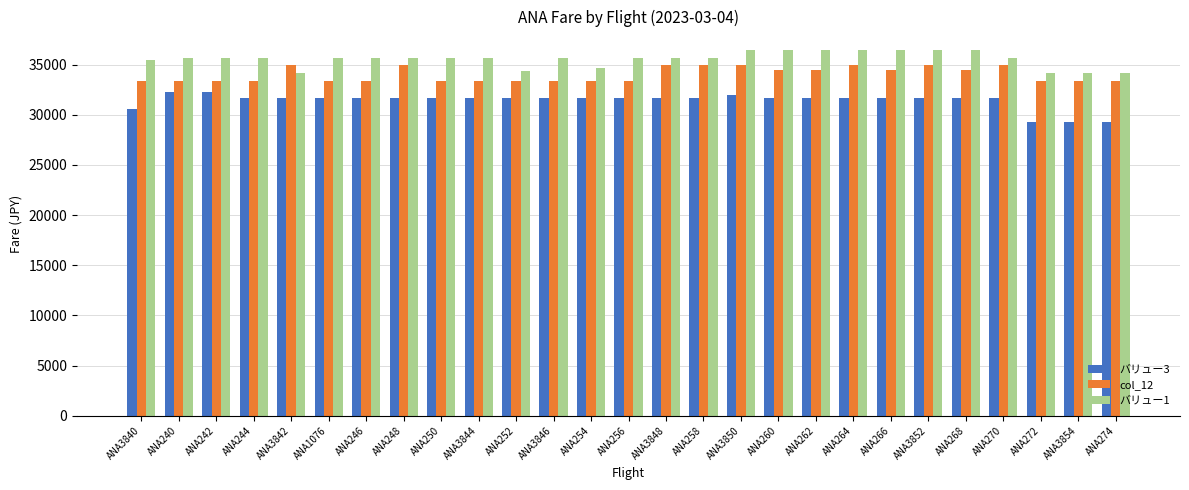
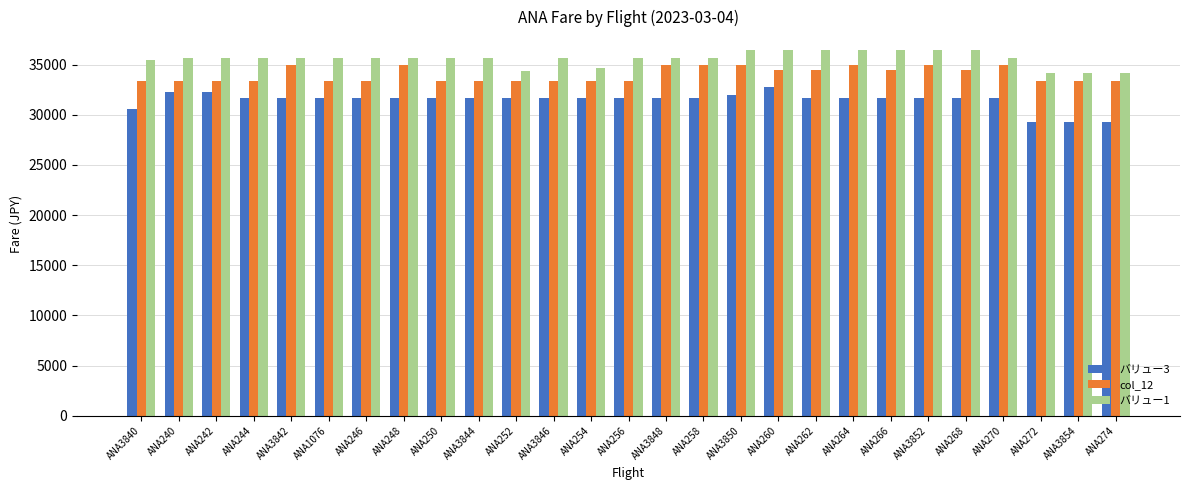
  {
    "バリュー3": {
      "ANA3840": 30600,
      "ANA240": 32300,
      "ANA242": 32300,
      "ANA244": 31700,
      "ANA3842": 31700,
      "ANA1076": 31700,
      "ANA246": 31700,
      "ANA248": 31700,
      "ANA250": 31700,
      "ANA3844": 31700,
      "ANA252": 31700,
      "ANA3846": 31700,
      "ANA254": 31700,
      "ANA256": 31700,
      "ANA3848": 31700,
      "ANA258": 31700,
      "ANA3850": 32000,
-     "ANA260": 31700,
+     "ANA260": 32700,
      "ANA262": 31700,
      "ANA264": 31700,
      "ANA266": 31700,
      "ANA3852": 31700,
      "ANA268": 31700,
      "ANA270": 31700,
      "ANA272": 29300,
      "ANA3854": 29300,
      "ANA274": 29300
    },
    "col_12": {
      "ANA3840": 33400,
      "ANA240": 33400,
      "ANA242": 33400,
      "ANA244": 33400,
      "ANA3842": 35000,
      "ANA1076": 33400,
      "ANA246": 33400,
      "ANA248": 35000,
      "ANA250": 33400,
      "ANA3844": 33400,
      "ANA252": 33400,
      "ANA3846": 33400,
      "ANA254": 33400,
      "ANA256": 33400,
      "ANA3848": 35000,
      "ANA258": 35000,
      "ANA3850": 35000,
      "ANA260": 34500,
      "ANA262": 34500,
      "ANA264": 35000,
      "ANA266": 34500,
      "ANA3852": 35000,
      "ANA268": 34500,
      "ANA270": 35000,
      "ANA272": 33400,
      "ANA3854": 33400,
      "ANA274": 33400
    },
    "バリュー1": {
      "ANA3840": 35500,
      "ANA240": 35700,
      "ANA242": 35700,
      "ANA244": 35700,
-     "ANA3842": 34200,
+     "ANA3842": 35700,
      "ANA1076": 35700,
      "ANA246": 35700,
      "ANA248": 35700,
      "ANA250": 35700,
      "ANA3844": 35700,
      "ANA252": 34400,
      "ANA3846": 35700,
      "ANA254": 34700,
      "ANA256": 35700,
      "ANA3848": 35700,
      "ANA258": 35700,
      "ANA3850": 36500,
      "ANA260": 36500,
      "ANA262": 36500,
      "ANA264": 36500,
      "ANA266": 36500,
      "ANA3852": 36500,
      "ANA268": 36500,
      "ANA270": 35700,
      "ANA272": 34200,
      "ANA3854": 34200,
      "ANA274": 34200
    }
  }
